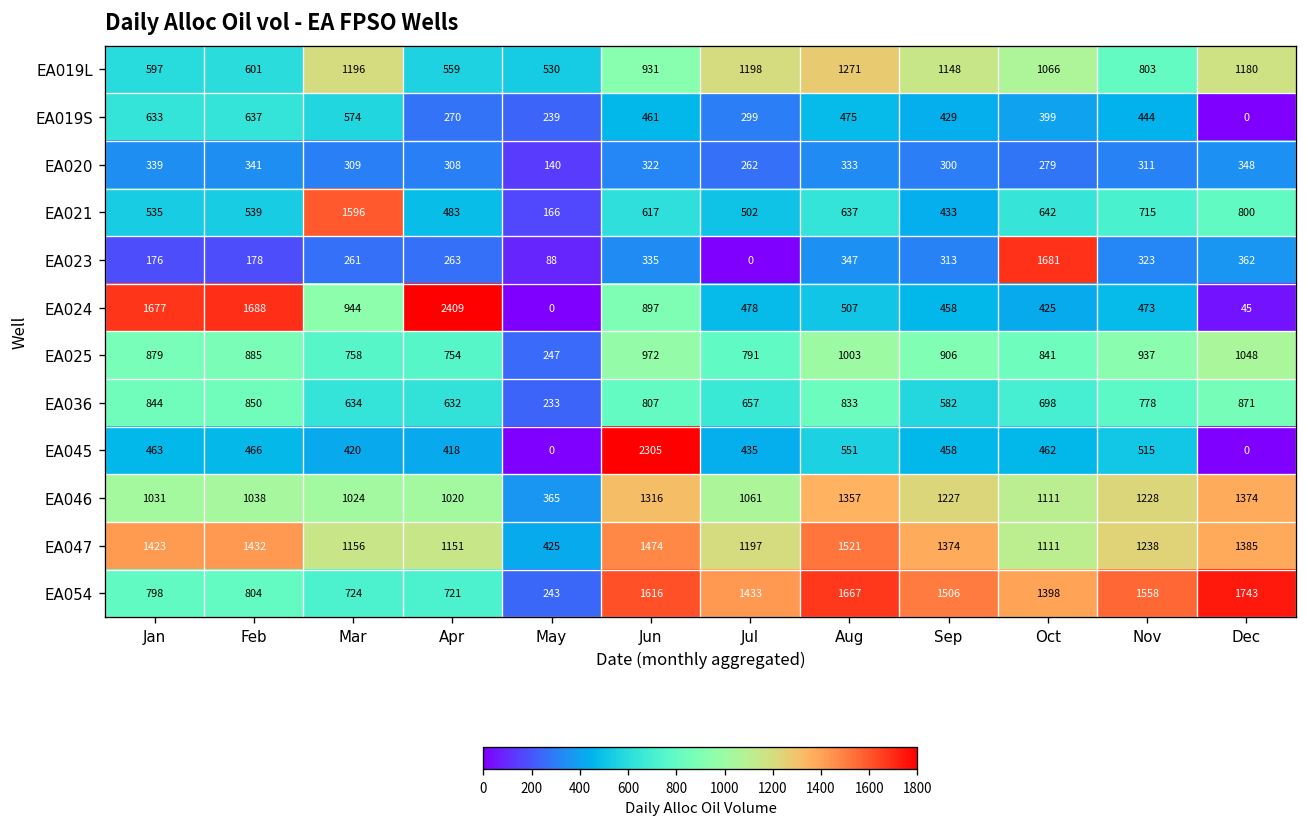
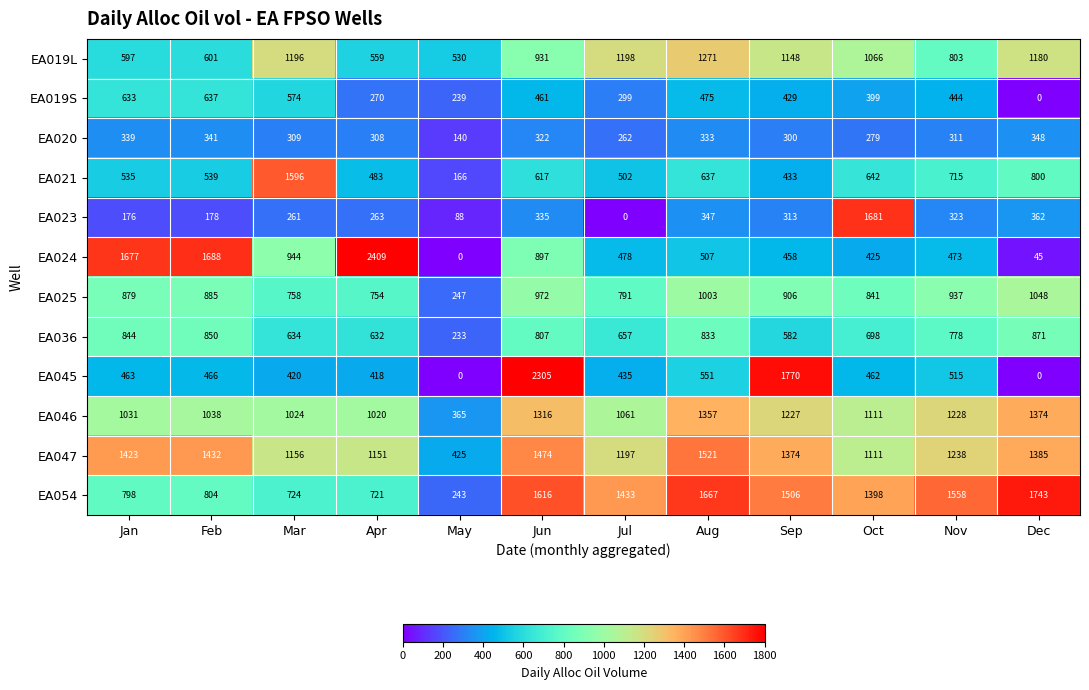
  {
    "EA019L": {
      "Jan": 597,
      "Feb": 601,
      "Mar": 1196,
      "Apr": 559,
      "May": 530,
      "Jun": 931,
      "Jul": 1198,
      "Aug": 1271,
      "Sep": 1148,
      "Oct": 1066,
      "Nov": 803,
      "Dec": 1180
    },
    "EA019S": {
      "Jan": 633,
      "Feb": 637,
      "Mar": 574,
      "Apr": 270,
      "May": 239,
      "Jun": 461,
      "Jul": 299,
      "Aug": 475,
      "Sep": 429,
      "Oct": 399,
      "Nov": 444,
      "Dec": 0
    },
    "EA020": {
      "Jan": 339,
      "Feb": 341,
      "Mar": 309,
      "Apr": 308,
      "May": 140,
      "Jun": 322,
      "Jul": 262,
      "Aug": 333,
      "Sep": 300,
      "Oct": 279,
      "Nov": 311,
      "Dec": 348
    },
    "EA021": {
      "Jan": 535,
      "Feb": 539,
      "Mar": 1596,
      "Apr": 483,
      "May": 166,
      "Jun": 617,
      "Jul": 502,
      "Aug": 637,
      "Sep": 433,
      "Oct": 642,
      "Nov": 715,
      "Dec": 800
    },
    "EA023": {
      "Jan": 176,
      "Feb": 178,
      "Mar": 261,
      "Apr": 263,
      "May": 88,
      "Jun": 335,
      "Jul": 0,
      "Aug": 347,
      "Sep": 313,
      "Oct": 1681,
      "Nov": 323,
      "Dec": 362
    },
    "EA024": {
      "Jan": 1677,
      "Feb": 1688,
      "Mar": 944,
      "Apr": 2409,
      "May": 0,
      "Jun": 897,
      "Jul": 478,
      "Aug": 507,
      "Sep": 458,
      "Oct": 425,
      "Nov": 473,
      "Dec": 45
    },
    "EA025": {
      "Jan": 879,
      "Feb": 885,
      "Mar": 758,
      "Apr": 754,
      "May": 247,
      "Jun": 972,
      "Jul": 791,
      "Aug": 1003,
      "Sep": 906,
      "Oct": 841,
      "Nov": 937,
      "Dec": 1048
    },
    "EA036": {
      "Jan": 844,
      "Feb": 850,
      "Mar": 634,
      "Apr": 632,
      "May": 233,
      "Jun": 807,
      "Jul": 657,
      "Aug": 833,
      "Sep": 582,
      "Oct": 698,
      "Nov": 778,
      "Dec": 871
    },
    "EA045": {
      "Jan": 463,
      "Feb": 466,
      "Mar": 420,
      "Apr": 418,
      "May": 0,
      "Jun": 2305,
      "Jul": 435,
      "Aug": 551,
-     "Sep": 458,
+     "Sep": 1770,
      "Oct": 462,
      "Nov": 515,
      "Dec": 0
    },
    "EA046": {
      "Jan": 1031,
      "Feb": 1038,
      "Mar": 1024,
      "Apr": 1020,
      "May": 365,
      "Jun": 1316,
      "Jul": 1061,
      "Aug": 1357,
      "Sep": 1227,
      "Oct": 1111,
      "Nov": 1228,
      "Dec": 1374
    },
    "EA047": {
      "Jan": 1423,
      "Feb": 1432,
      "Mar": 1156,
      "Apr": 1151,
      "May": 425,
      "Jun": 1474,
      "Jul": 1197,
      "Aug": 1521,
      "Sep": 1374,
      "Oct": 1111,
      "Nov": 1238,
      "Dec": 1385
    },
    "EA054": {
      "Jan": 798,
      "Feb": 804,
      "Mar": 724,
      "Apr": 721,
      "May": 243,
      "Jun": 1616,
      "Jul": 1433,
      "Aug": 1667,
      "Sep": 1506,
      "Oct": 1398,
      "Nov": 1558,
      "Dec": 1743
    }
  }
